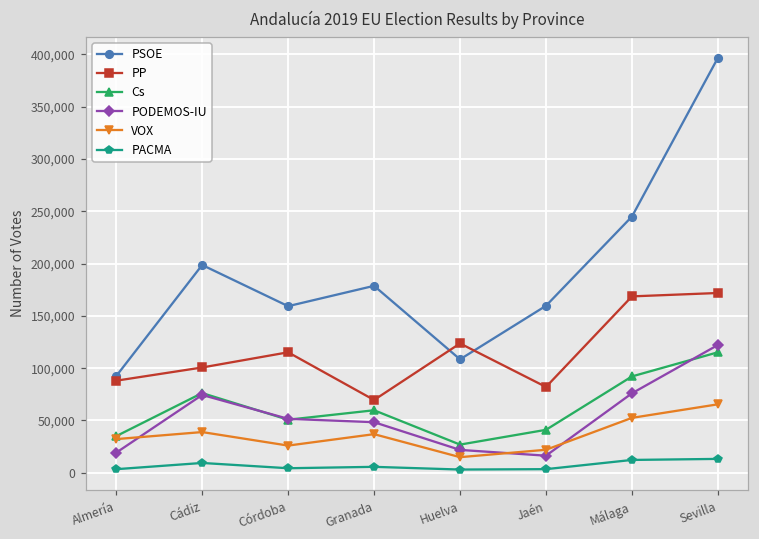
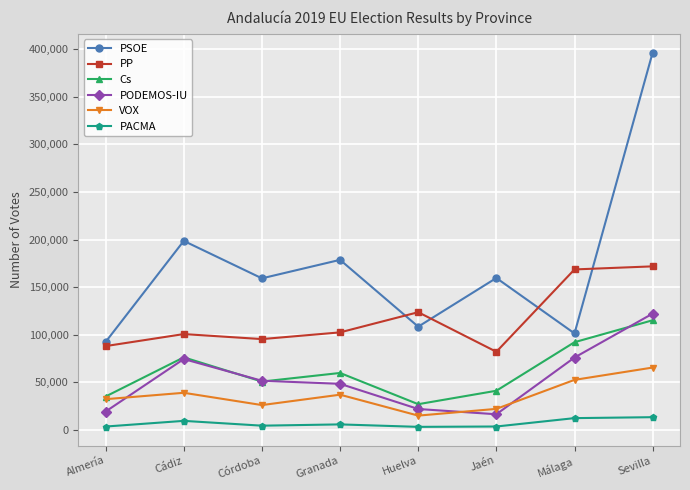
  {
    "PSOE": {
      "Almería": "90,000",
      "Cádiz": "200,000",
      "Córdoba": "160,000",
      "Granada": "180,000",
      "Huelva": "110,000",
      "Jaén": "160,000",
-     "Málaga": "240,000",
+     "Málaga": "100,000",
      "Sevilla": "400,000"
    },
    "PP": {
      "Almería": "90,000",
      "Cádiz": "100,000",
-     "Córdoba": "120,000",
-     "Granada": "70,000",
+     "Córdoba": "100,000",
+     "Granada": "100,000",
      "Huelva": "120,000",
      "Jaén": "80,000",
      "Málaga": "170,000",
      "Sevilla": "170,000"
    },
    "PODEMOS-IU": {
      "Almería": "20,000",
      "Granada": "50,000",
      "Huelva": "20,000",
      "Jaén": "20,000",
      "Málaga": "80,000",
      "Sevilla": "120,000"
    },
    "VOX": {
      "Almería": "30,000",
      "Cádiz": "40,000",
      "Córdoba": "30,000",
      "Granada": "40,000",
      "Huelva": "10,000",
      "Jaén": "20,000",
      "Málaga": "50,000",
      "Sevilla": "70,000"
    }
  }
